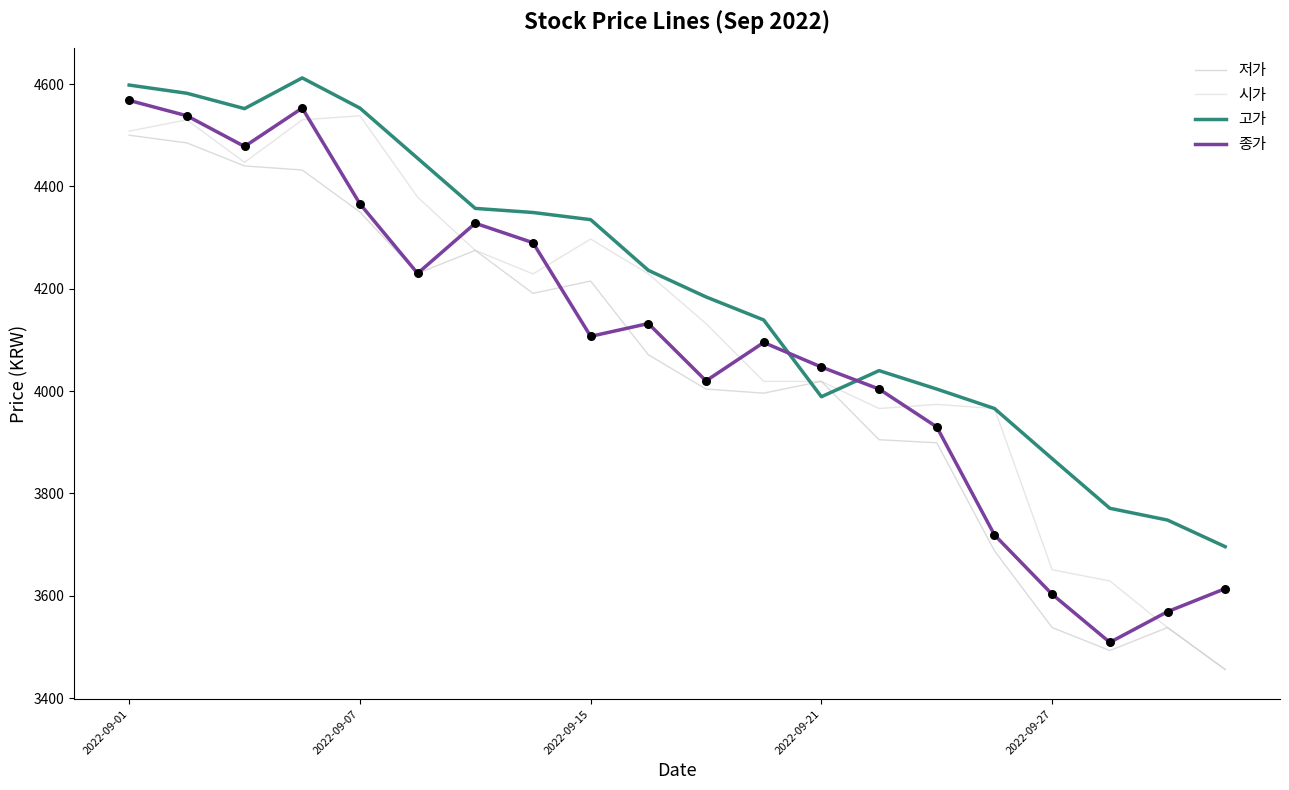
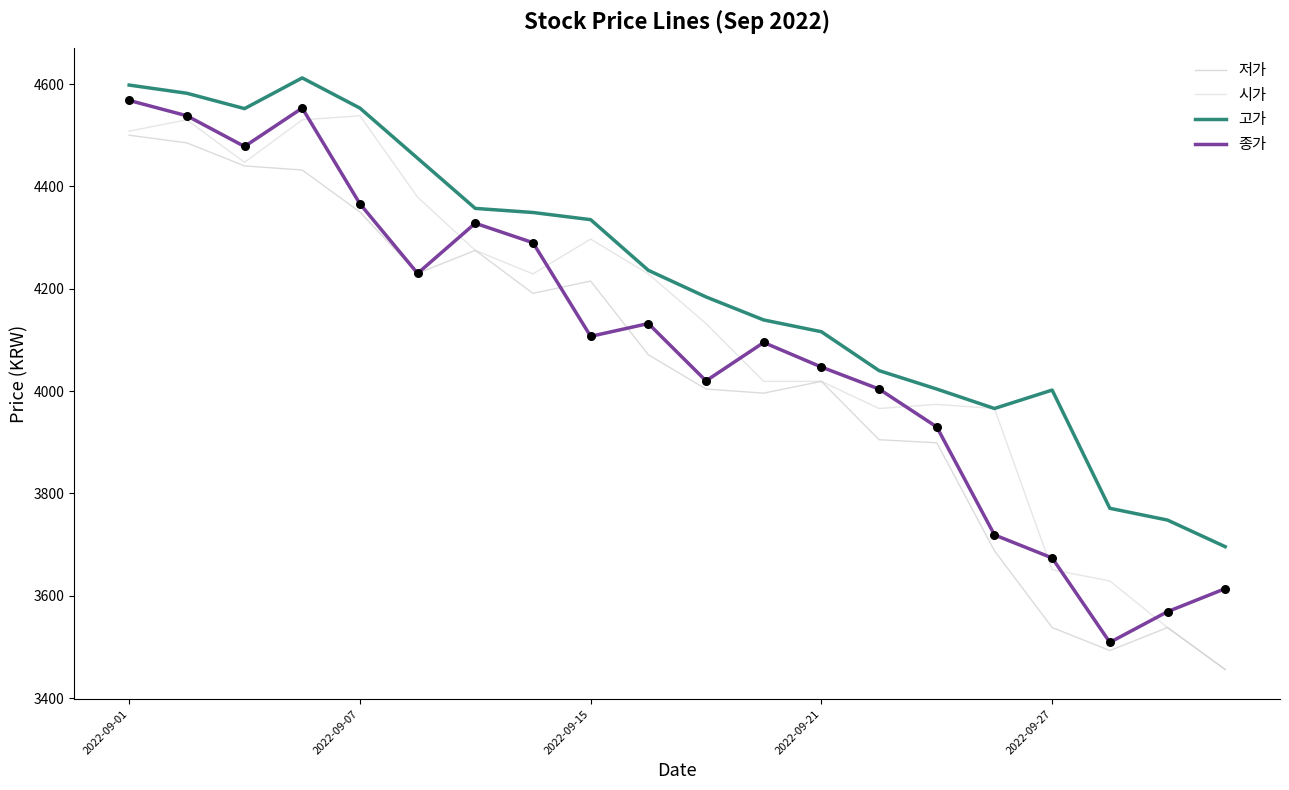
  {
    "고가": {
      "2022-09-01": 4600,
      "2022-09-07": 4550,
      "2022-09-15": 4340,
-     "2022-09-21": 3990,
-     "2022-09-27": 3870
+     "2022-09-21": 4120,
+     "2022-09-27": 4000
    },
    "종가": {
      "2022-09-01": 4570,
      "2022-09-07": 4370,
      "2022-09-15": 4110,
      "2022-09-21": 4050,
-     "2022-09-27": 3600
+     "2022-09-27": 3670
    }
  }
